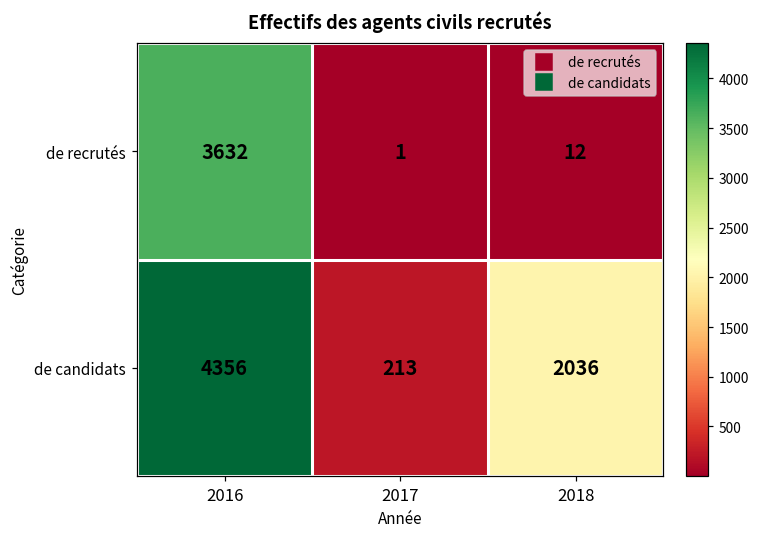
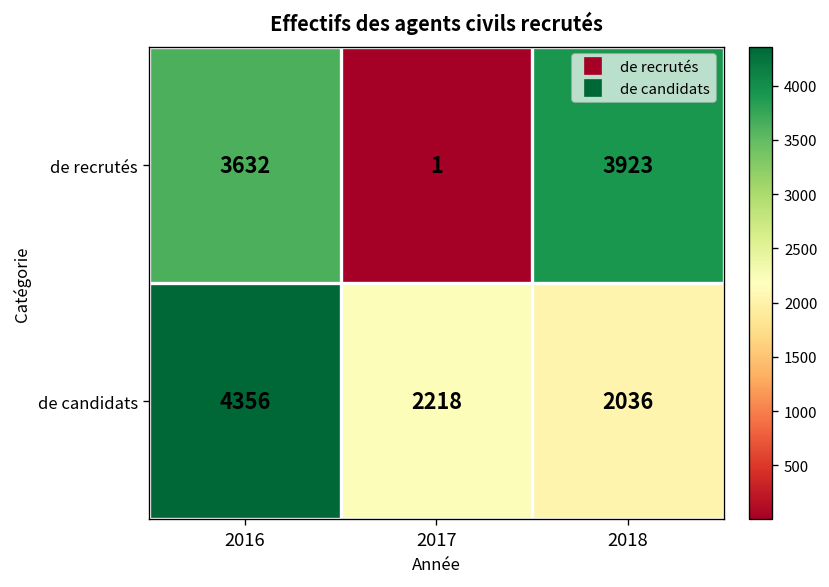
  {
    "de recrutés": {
      "2016": 3632,
      "2017": 1,
-     "2018": 12
+     "2018": 3923
    },
    "de candidats": {
      "2016": 4356,
-     "2017": 213,
+     "2017": 2218,
      "2018": 2036
    }
  }
